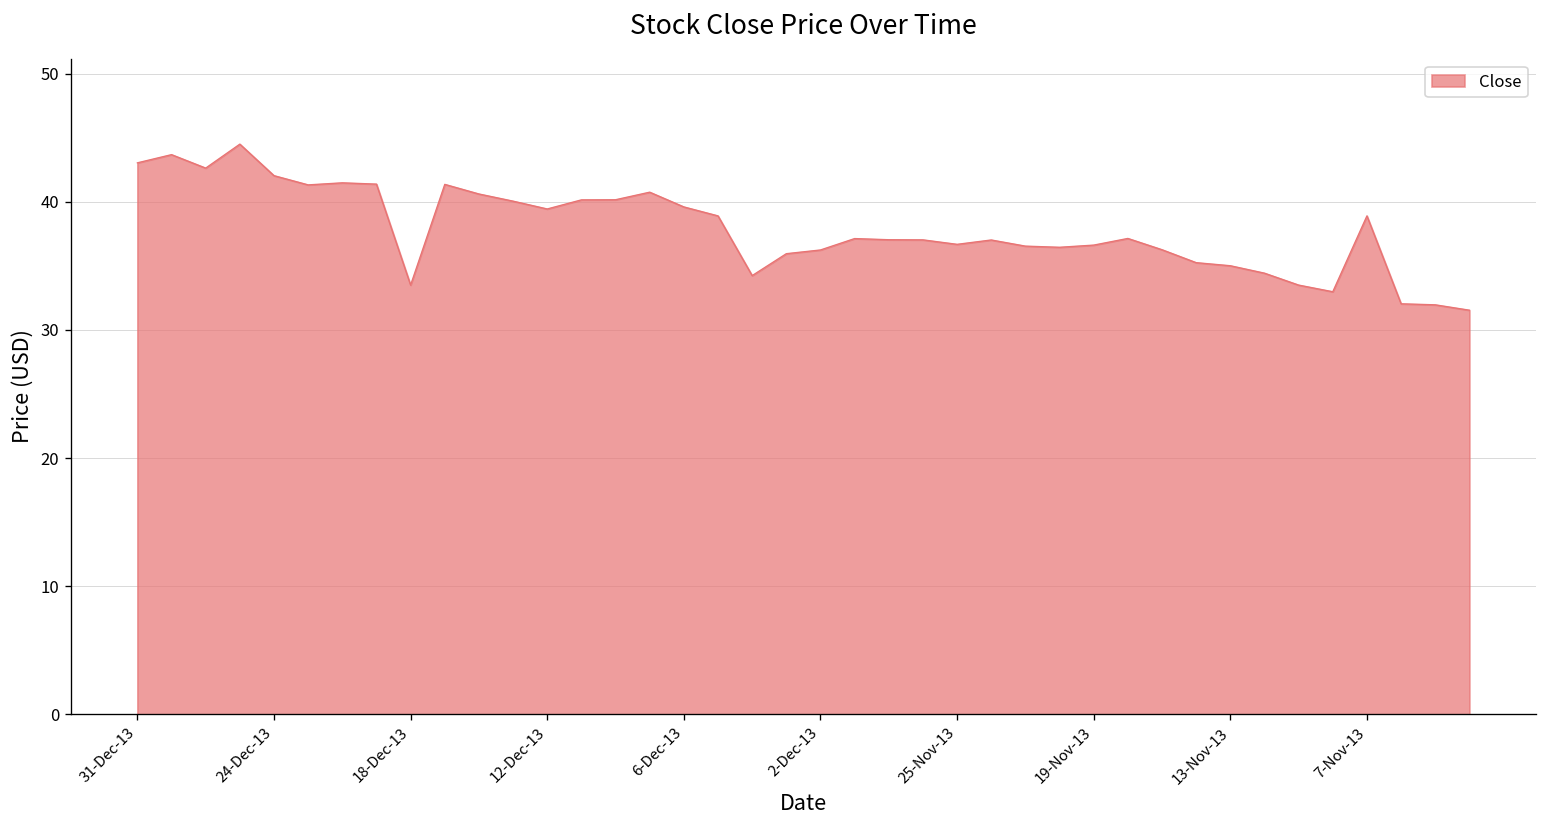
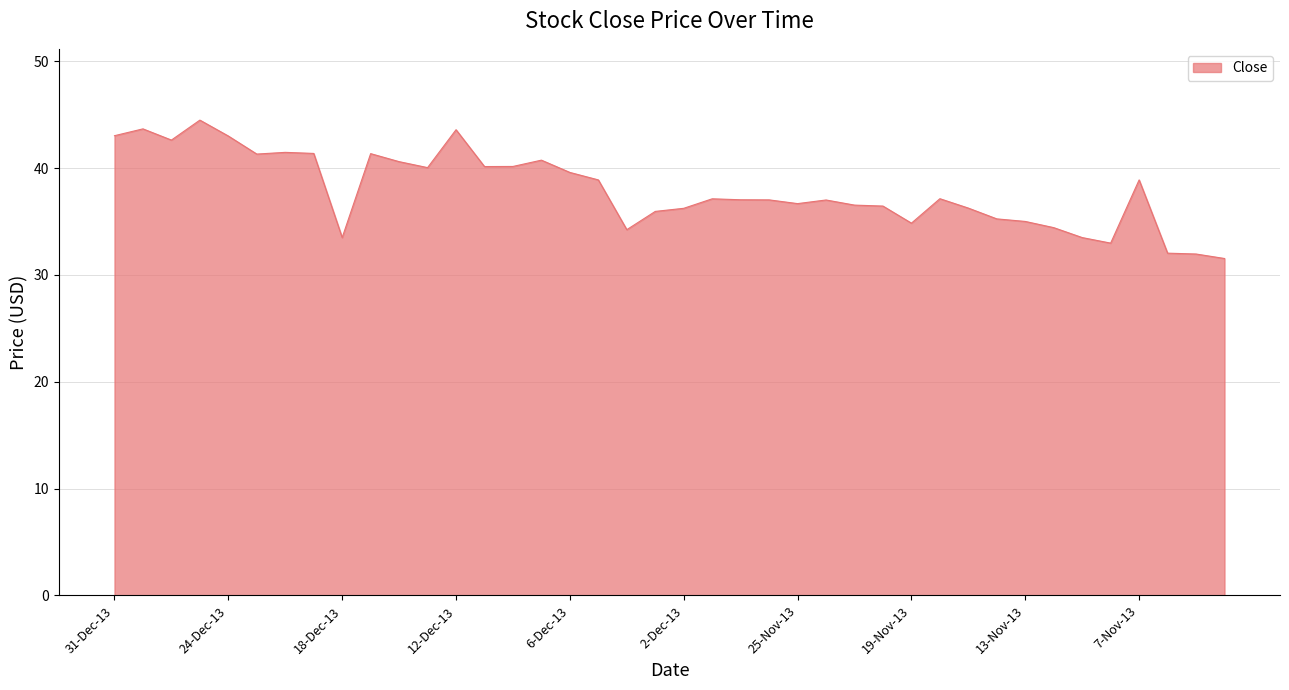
  {
    "31-Dec-13": 43.0,
-   "24-Dec-13": 42.0,
+   "24-Dec-13": 43.0,
    "18-Dec-13": 33.5,
-   "12-Dec-13": 39.4,
+   "12-Dec-13": 43.6,
    "6-Dec-13": 39.6,
    "2-Dec-13": 36.2,
    "25-Nov-13": 36.7,
-   "19-Nov-13": 36.6,
+   "19-Nov-13": 34.9,
    "13-Nov-13": 35.0,
    "7-Nov-13": 38.9
  }
